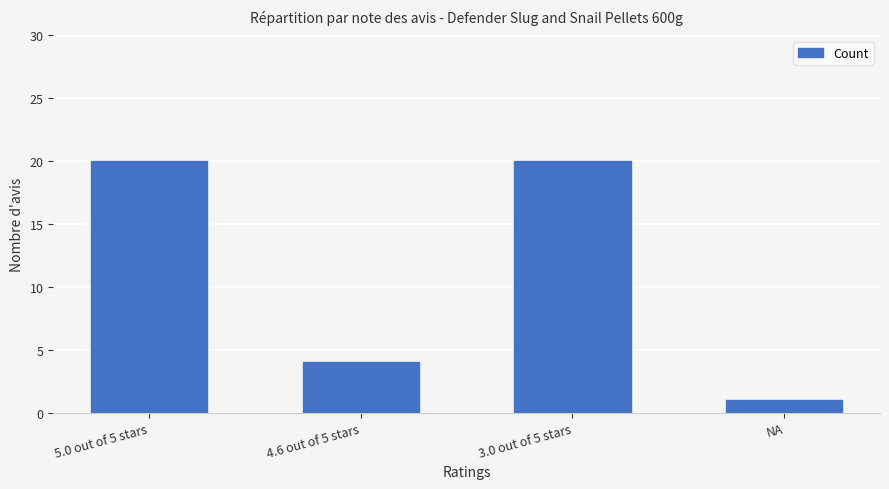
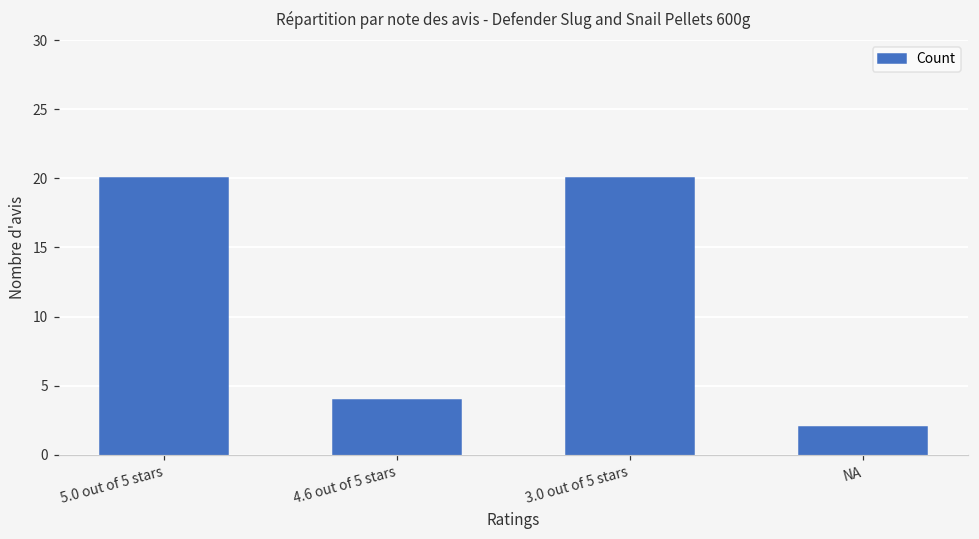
  {
    "5.0 out of 5 stars": 20,
    "4.6 out of 5 stars": 4,
    "3.0 out of 5 stars": 20,
-   "NA": 1
+   "NA": 2
  }
